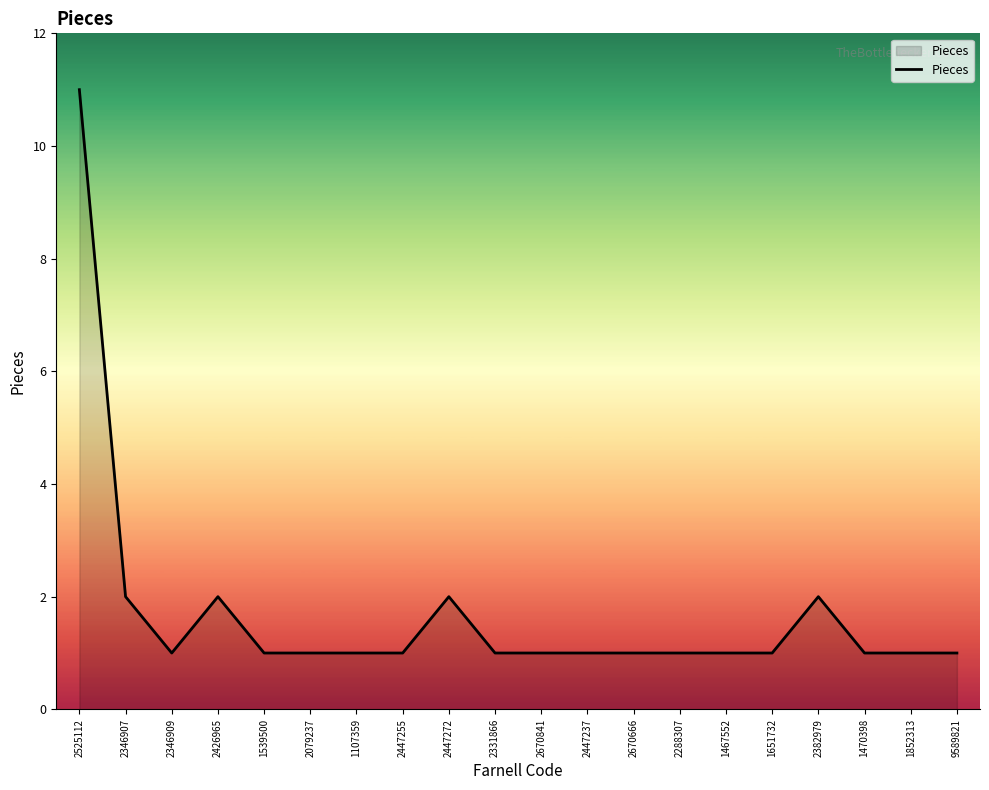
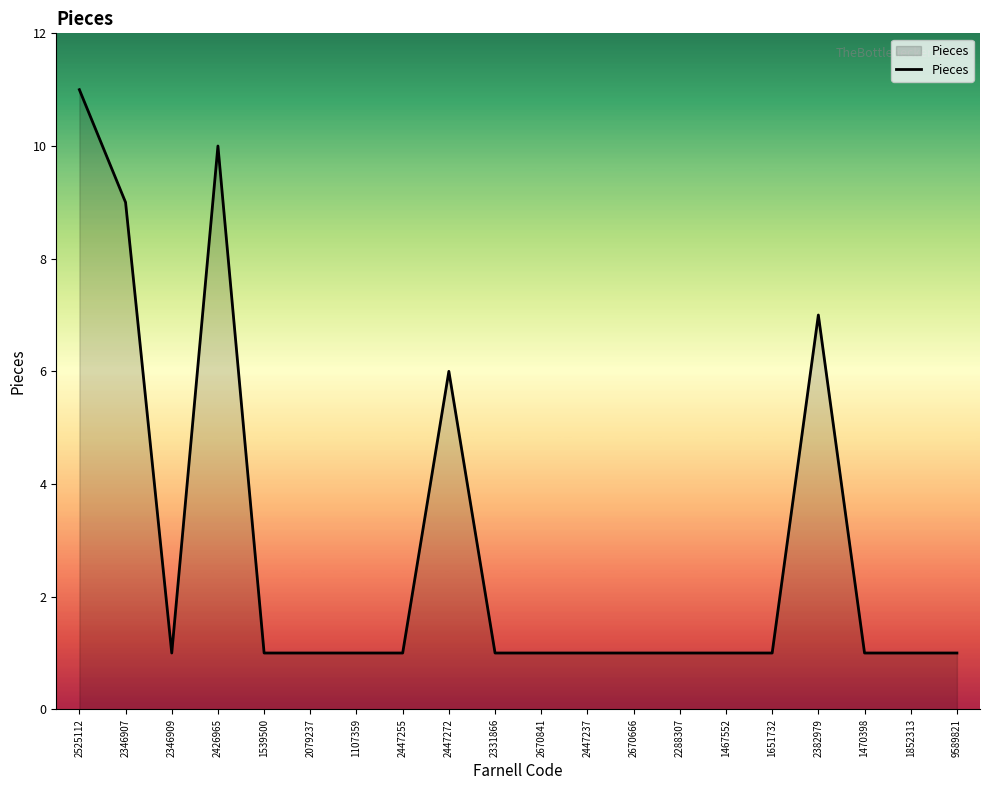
  {
    "2525112": 11,
-   "2346907": 2,
+   "2346907": 9,
    "2346909": 1,
-   "2426965": 2,
+   "2426965": 10,
    "1539500": 1,
    "2079237": 1,
    "1107359": 1,
    "2447255": 1,
-   "2447272": 2,
+   "2447272": 6,
    "2331866": 1,
    "2670841": 1,
    "2447237": 1,
    "2670666": 1,
    "2288307": 1,
    "1467552": 1,
    "1651732": 1,
-   "2382979": 2,
+   "2382979": 7,
    "1470398": 1,
    "1852313": 1,
    "9589821": 1
  }
